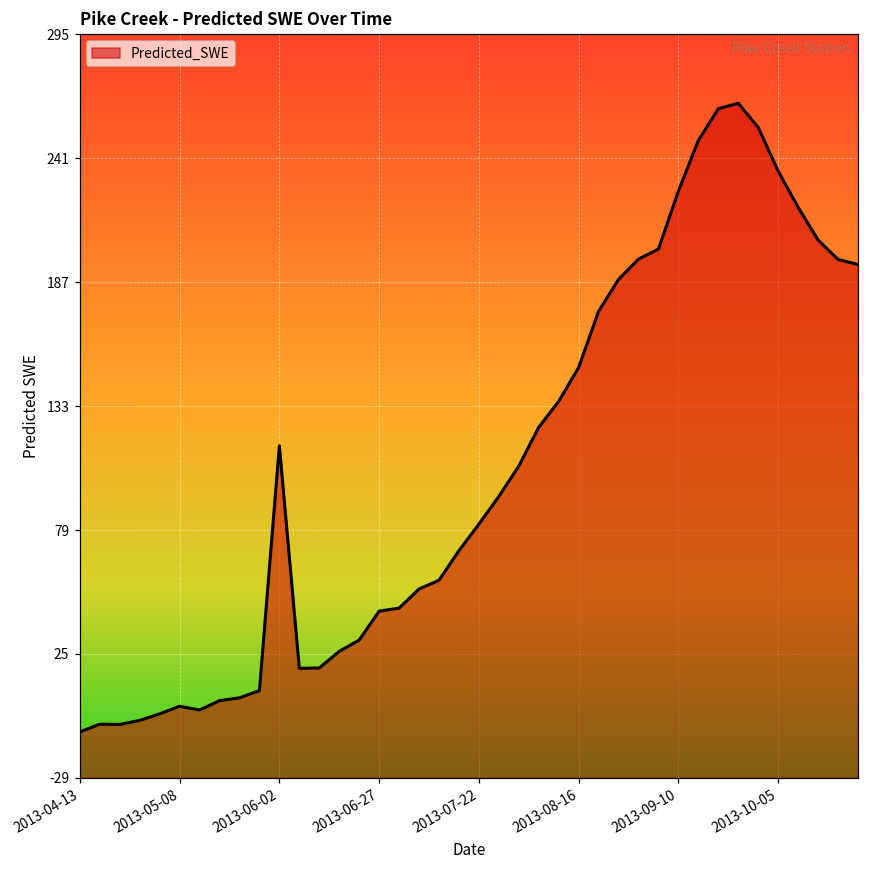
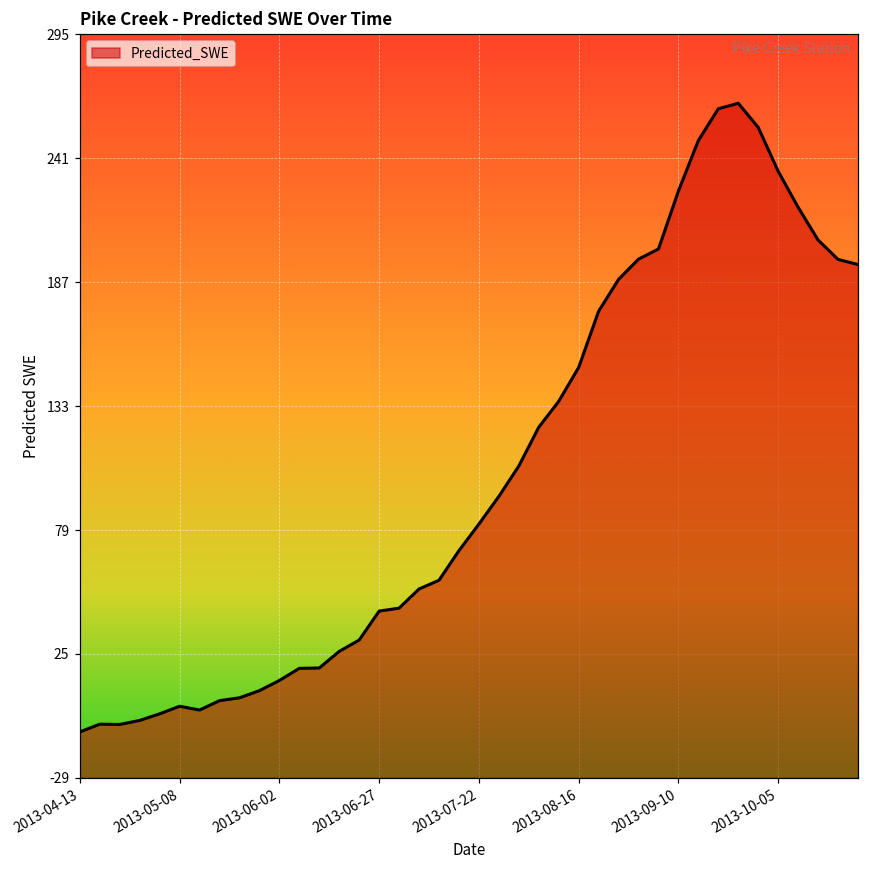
  {
    "2013-04-13": -9,
    "2013-05-08": 2,
-   "2013-06-02": 116,
+   "2013-06-02": 13,
    "2013-06-27": 44,
    "2013-07-22": 82,
    "2013-08-16": 150,
    "2013-09-10": 227,
    "2013-10-05": 235
  }
